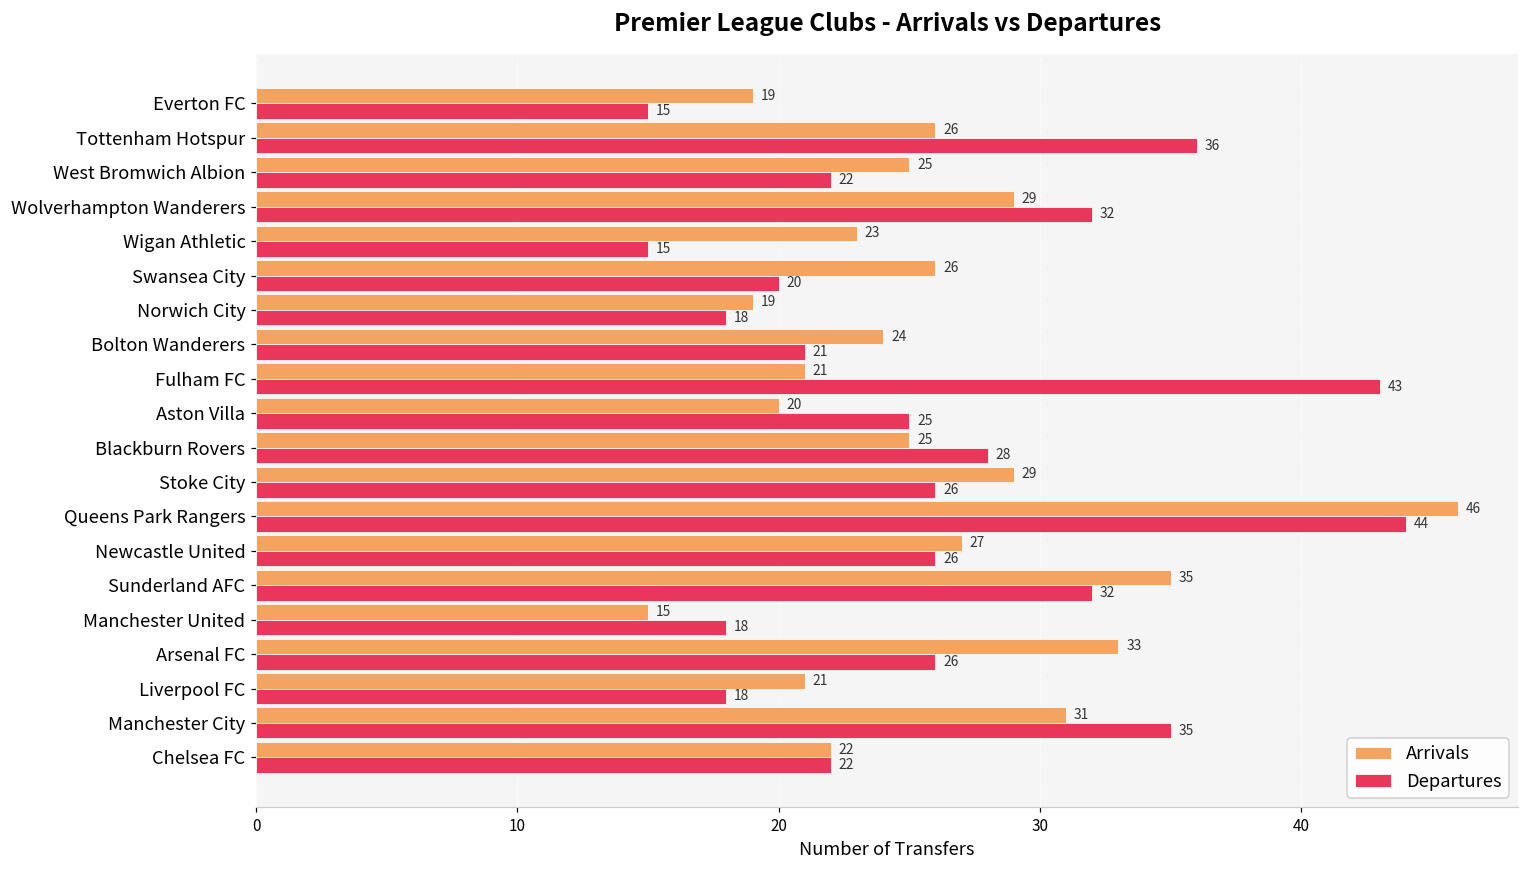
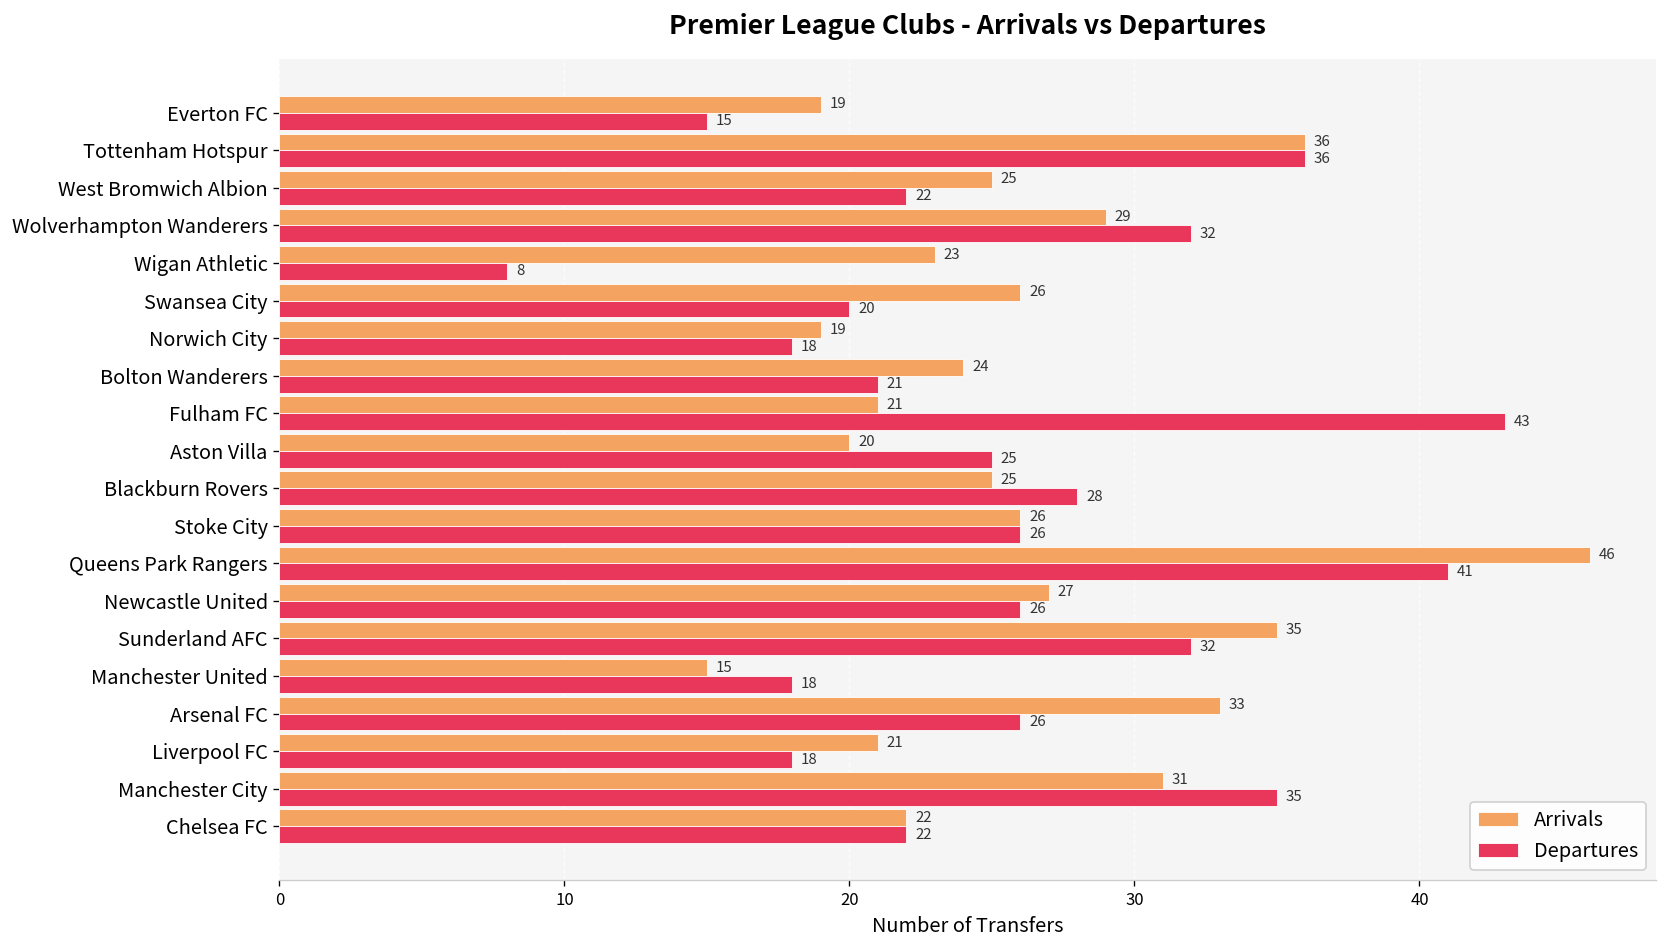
  {
    "Arrivals": {
      "Everton FC": 19,
-     "Tottenham Hotspur": 26,
+     "Tottenham Hotspur": 36,
      "West Bromwich Albion": 25,
      "Wolverhampton Wanderers": 29,
      "Wigan Athletic": 23,
      "Swansea City": 26,
      "Norwich City": 19,
      "Bolton Wanderers": 24,
      "Fulham FC": 21,
      "Aston Villa": 20,
      "Blackburn Rovers": 25,
-     "Stoke City": 29,
+     "Stoke City": 26,
      "Queens Park Rangers": 46,
      "Newcastle United": 27,
      "Sunderland AFC": 35,
      "Manchester United": 15,
      "Arsenal FC": 33,
      "Liverpool FC": 21,
      "Manchester City": 31,
      "Chelsea FC": 22
    },
    "Departures": {
      "Everton FC": 15,
      "Tottenham Hotspur": 36,
      "West Bromwich Albion": 22,
      "Wolverhampton Wanderers": 32,
-     "Wigan Athletic": 15,
+     "Wigan Athletic": 8,
      "Swansea City": 20,
      "Norwich City": 18,
      "Bolton Wanderers": 21,
      "Fulham FC": 43,
      "Aston Villa": 25,
      "Blackburn Rovers": 28,
      "Stoke City": 26,
-     "Queens Park Rangers": 44,
+     "Queens Park Rangers": 41,
      "Newcastle United": 26,
      "Sunderland AFC": 32,
      "Manchester United": 18,
      "Arsenal FC": 26,
      "Liverpool FC": 18,
      "Manchester City": 35,
      "Chelsea FC": 22
    }
  }
